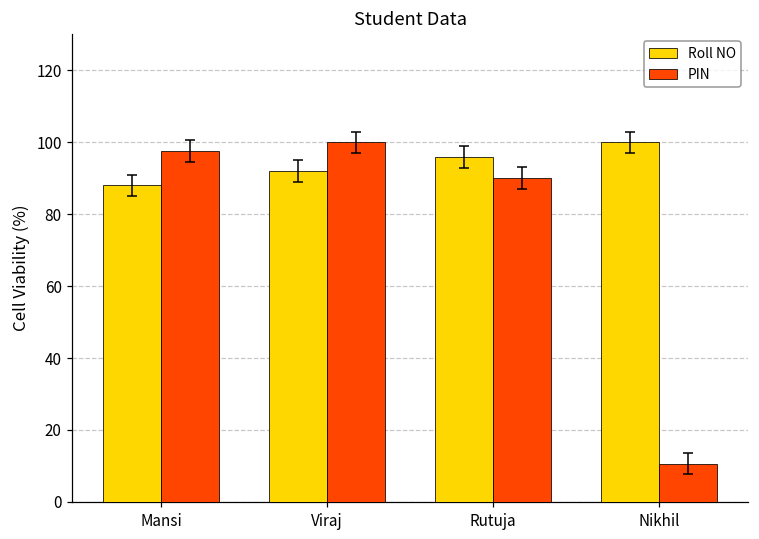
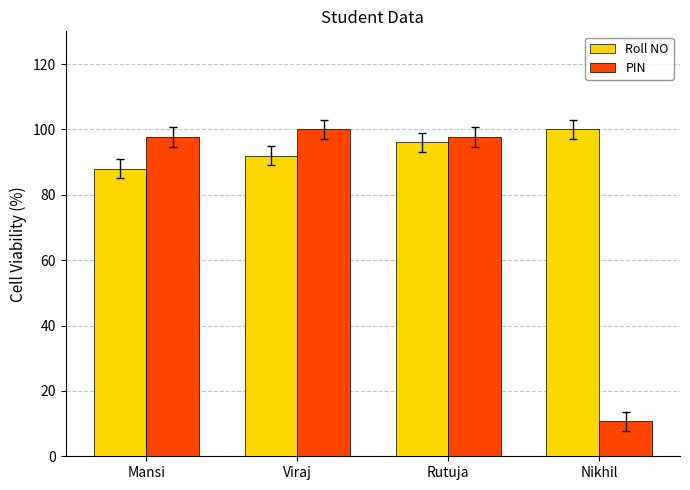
  {
    "Roll NO": {
      "Mansi": 88,
      "Viraj": 92,
      "Rutuja": 96,
      "Nikhil": 100
    },
    "PIN": {
      "Mansi": 98,
      "Viraj": 100,
-     "Rutuja": 90,
+     "Rutuja": 98,
      "Nikhil": 11
    }
  }
